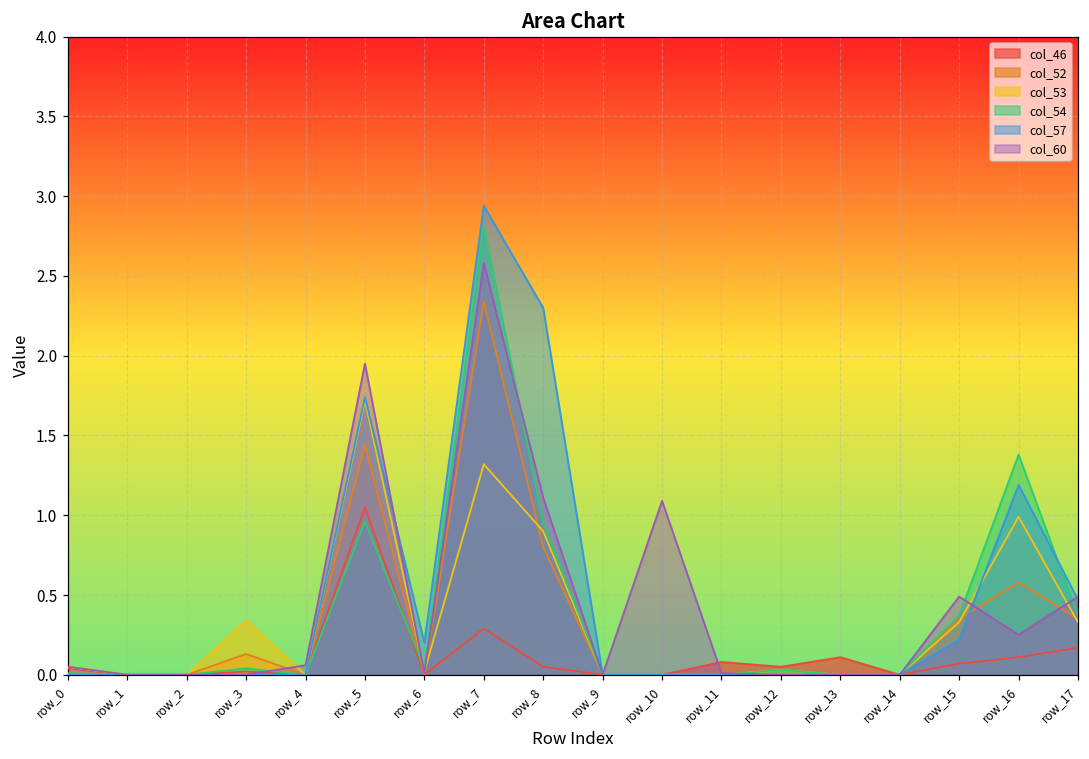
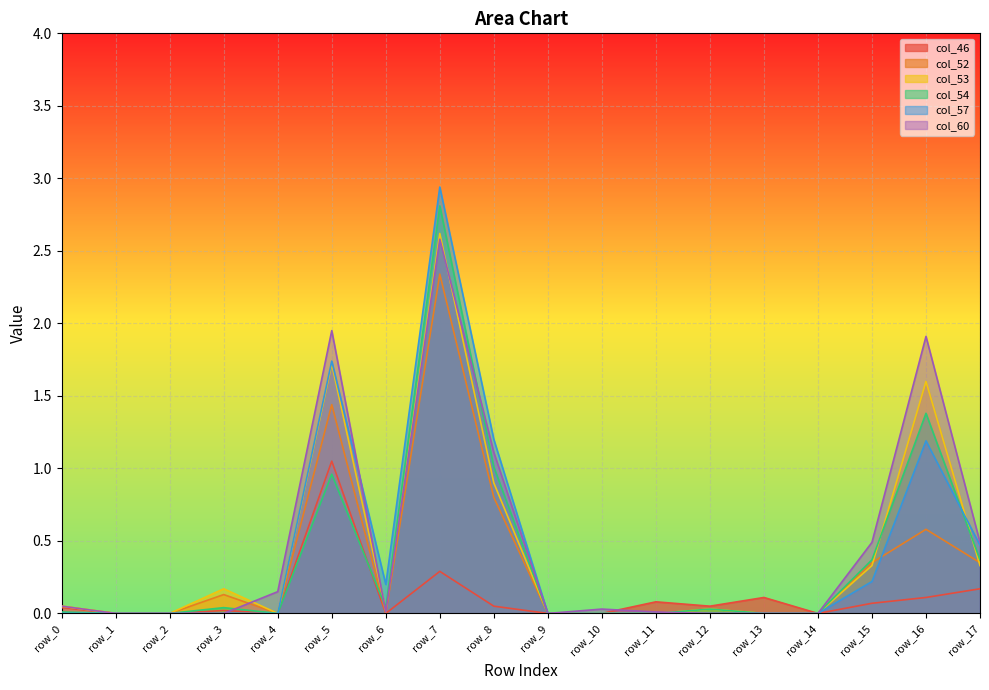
  {
    "col_53": {
-     "row_3": 0.34,
+     "row_3": 0.17,
      "row_5": 1.72,
-     "row_7": 1.32,
+     "row_7": 2.62,
      "row_8": 0.90,
      "row_15": 0.33,
-     "row_16": 0.99,
+     "row_16": 1.60,
      "row_17": 0.33
    },
    "col_54": {
      "row_3": 0.04,
      "row_5": 0.96,
      "row_6": 0.04,
      "row_7": 2.81,
-     "row_8": 0.95,
+     "row_8": 1.01,
      "row_15": 0.37,
      "row_16": 1.38,
      "row_17": 0.37
    },
    "col_57": {
      "row_5": 1.74,
      "row_6": 0.2,
      "row_7": 2.94,
-     "row_8": 2.3,
+     "row_8": 1.2,
      "row_15": 0.22,
      "row_16": 1.2,
      "row_17": 0.47
    },
    "col_60": {
-     "row_4": 0.06,
+     "row_4": 0.15,
      "row_5": 1.95,
      "row_7": 2.58,
      "row_8": 1.11,
-     "row_10": 1.09,
+     "row_10": 0.03,
      "row_15": 0.49,
-     "row_16": 0.25,
+     "row_16": 1.91,
      "row_17": 0.49
    }
  }
